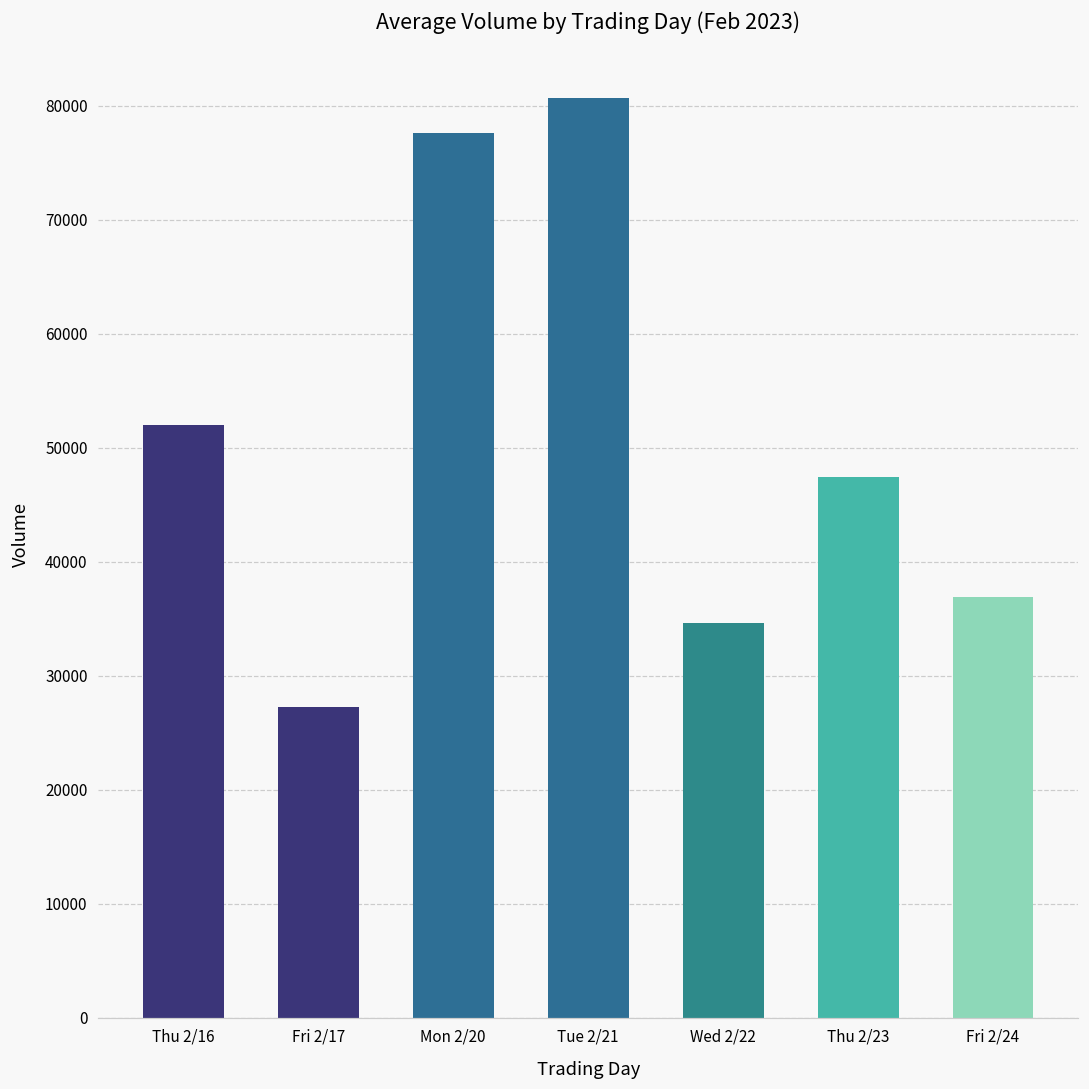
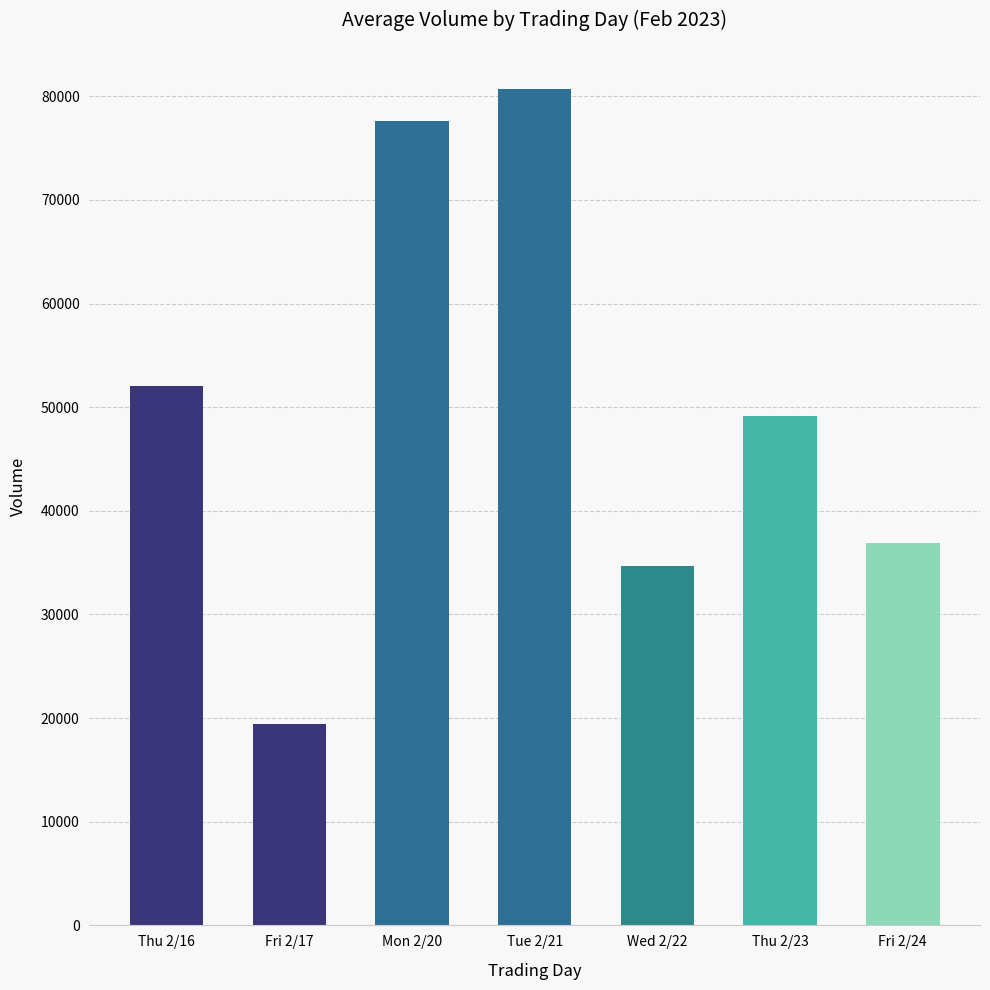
  {
    "Thu 2/16": 52000,
-   "Fri 2/17": 27300,
+   "Fri 2/17": 19400,
    "Mon 2/20": 77700,
    "Tue 2/21": 80700,
    "Wed 2/22": 34600,
-   "Thu 2/23": 47400,
+   "Thu 2/23": 49100,
    "Fri 2/24": 36900
  }
